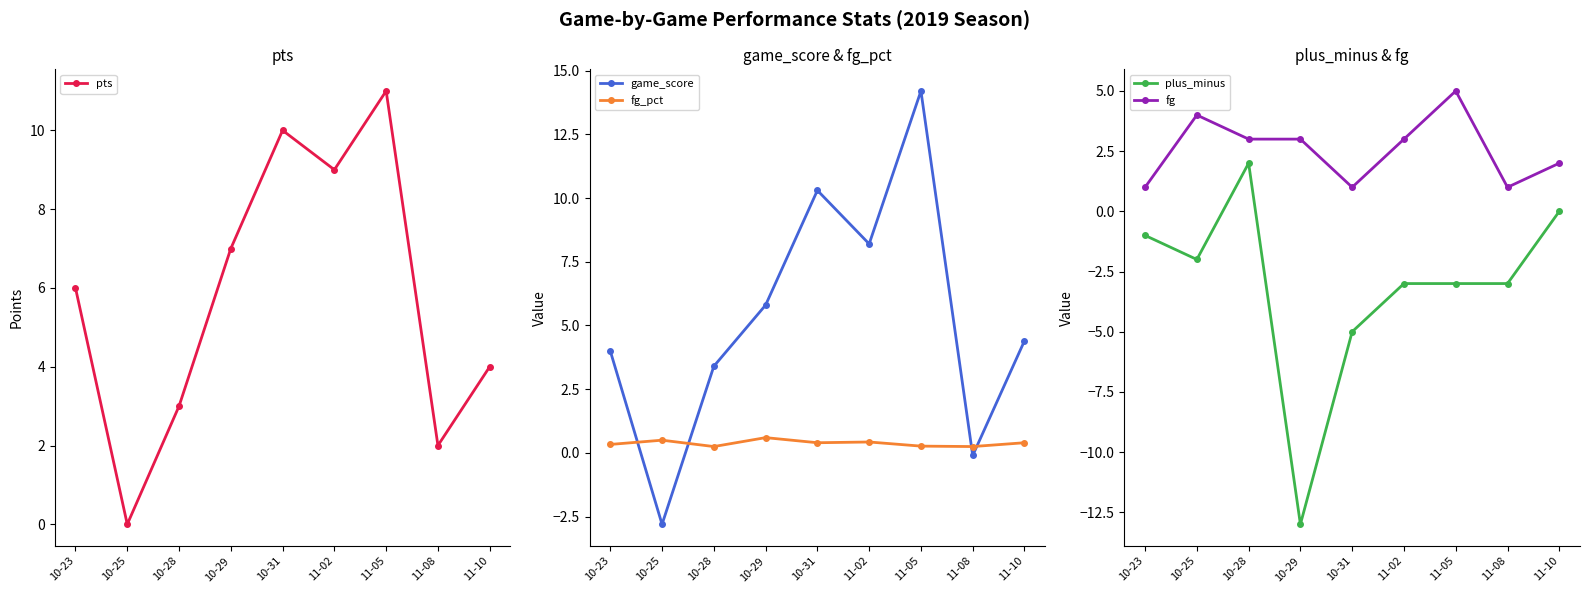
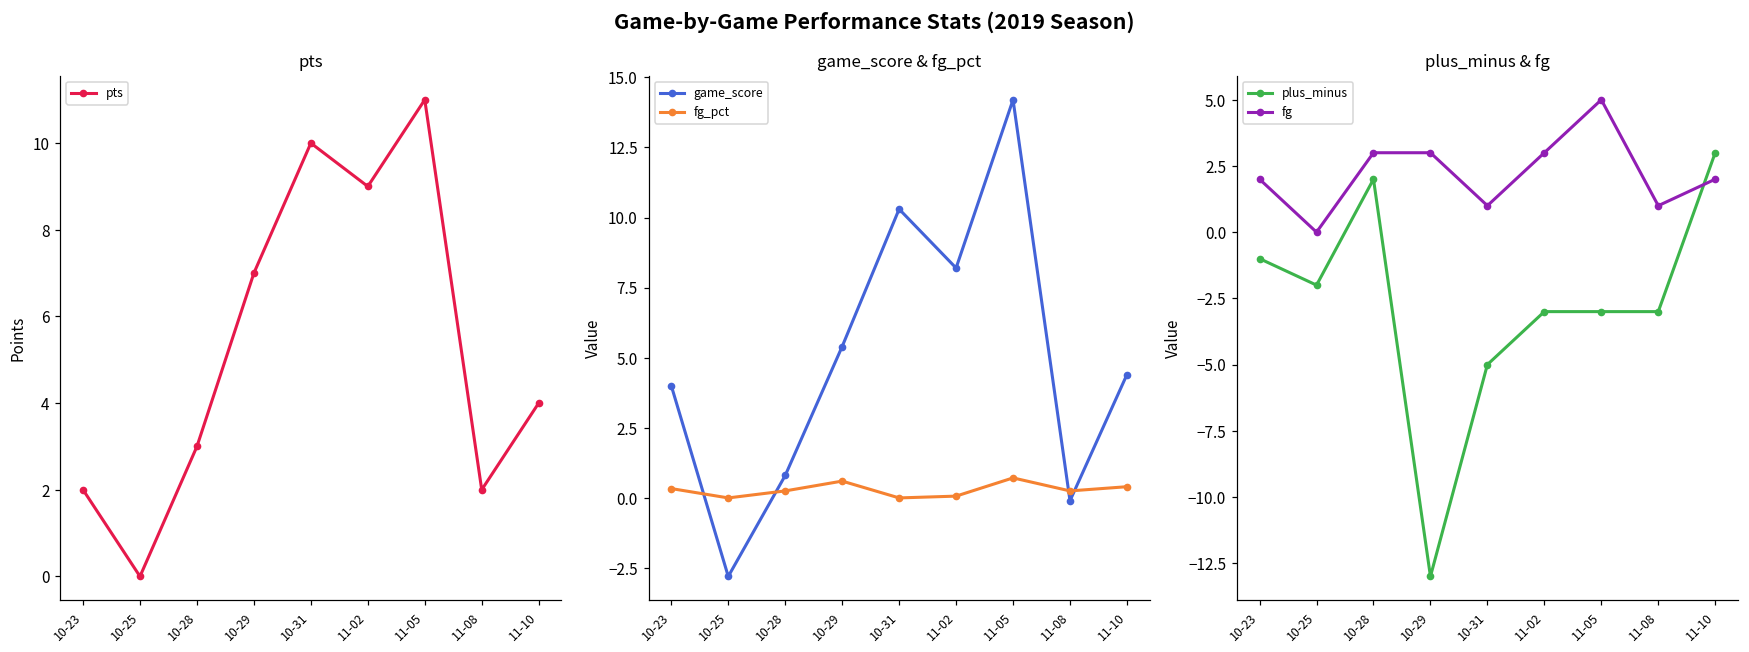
  {
    "pts": {
-     "10-23": 6,
+     "10-23": 2,
      "10-25": 0,
      "10-28": 3,
      "10-29": 7,
      "10-31": 10,
      "11-02": 9,
      "11-05": 11,
      "11-08": 2,
      "11-10": 4
    },
    "game_score & fg_pct": {
      "game_score": {
        "10-23": 4.0,
        "10-25": -2.8,
-       "10-28": 3.4,
-       "10-29": 5.8,
+       "10-28": 0.8,
+       "10-29": 5.4,
        "10-31": 10.3,
        "11-02": 8.2,
        "11-05": 14.2,
        "11-08": -0.1,
        "11-10": 4.4
      },
      "fg_pct": {
        "10-23": 0.3,
-       "10-25": 0.5,
+       "10-25": 0.0,
        "10-28": 0.3,
        "10-29": 0.6,
-       "10-31": 0.4,
-       "11-02": 0.4,
-       "11-05": 0.3,
+       "10-31": 0.0,
+       "11-02": 0.1,
+       "11-05": 0.7,
        "11-08": 0.3,
        "11-10": 0.4
      }
    },
    "plus_minus & fg": {
      "plus_minus": {
        "10-23": -1,
        "10-25": -2,
        "10-28": 2,
        "10-29": -13,
        "10-31": -5,
        "11-02": -3,
        "11-05": -3,
        "11-08": -3,
-       "11-10": 0
+       "11-10": 3
      },
      "fg": {
-       "10-23": 1,
-       "10-25": 4,
+       "10-23": 2,
+       "10-25": 0,
        "10-28": 3,
        "10-29": 3,
        "10-31": 1,
        "11-02": 3,
        "11-05": 5,
        "11-08": 1,
        "11-10": 2
      }
    }
  }
